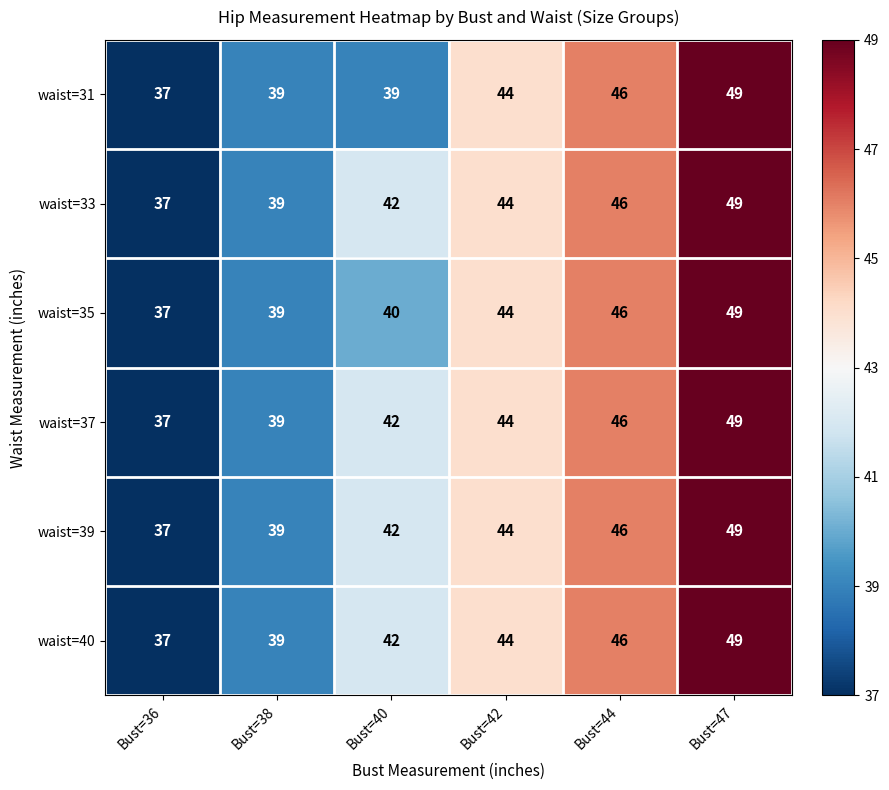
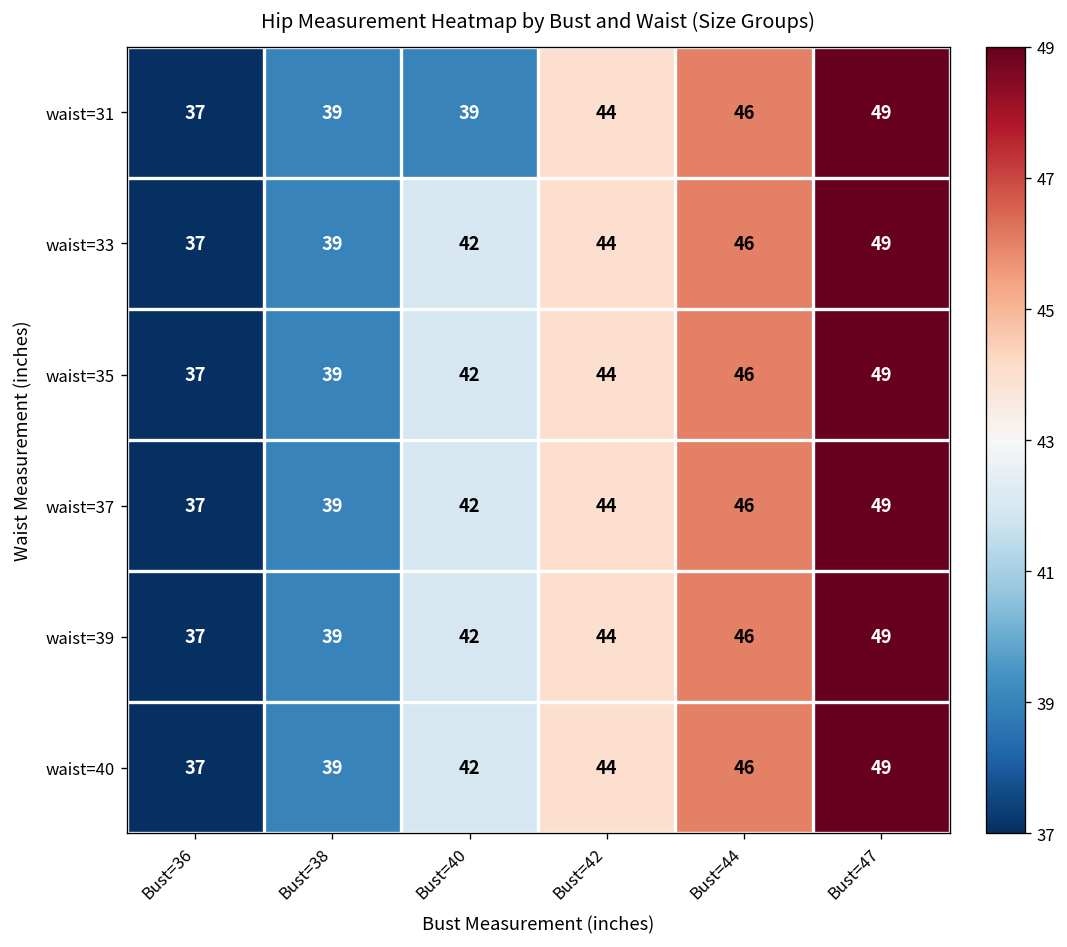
  {
    "waist=31": {
      "Bust=36": 37,
      "Bust=38": 39,
      "Bust=40": 39,
      "Bust=42": 44,
      "Bust=44": 46,
      "Bust=47": 49
    },
    "waist=33": {
      "Bust=36": 37,
      "Bust=38": 39,
      "Bust=40": 42,
      "Bust=42": 44,
      "Bust=44": 46,
      "Bust=47": 49
    },
    "waist=35": {
      "Bust=36": 37,
      "Bust=38": 39,
-     "Bust=40": 40,
+     "Bust=40": 42,
      "Bust=42": 44,
      "Bust=44": 46,
      "Bust=47": 49
    },
    "waist=37": {
      "Bust=36": 37,
      "Bust=38": 39,
      "Bust=40": 42,
      "Bust=42": 44,
      "Bust=44": 46,
      "Bust=47": 49
    },
    "waist=39": {
      "Bust=36": 37,
      "Bust=38": 39,
      "Bust=40": 42,
      "Bust=42": 44,
      "Bust=44": 46,
      "Bust=47": 49
    },
    "waist=40": {
      "Bust=36": 37,
      "Bust=38": 39,
      "Bust=40": 42,
      "Bust=42": 44,
      "Bust=44": 46,
      "Bust=47": 49
    }
  }
